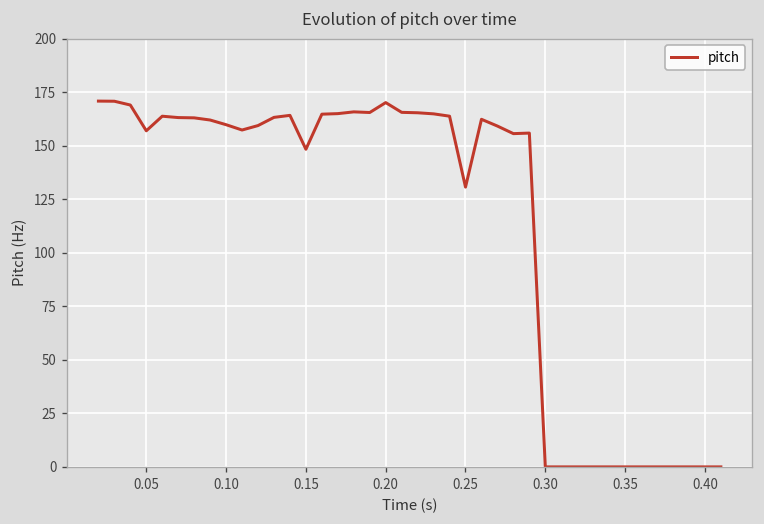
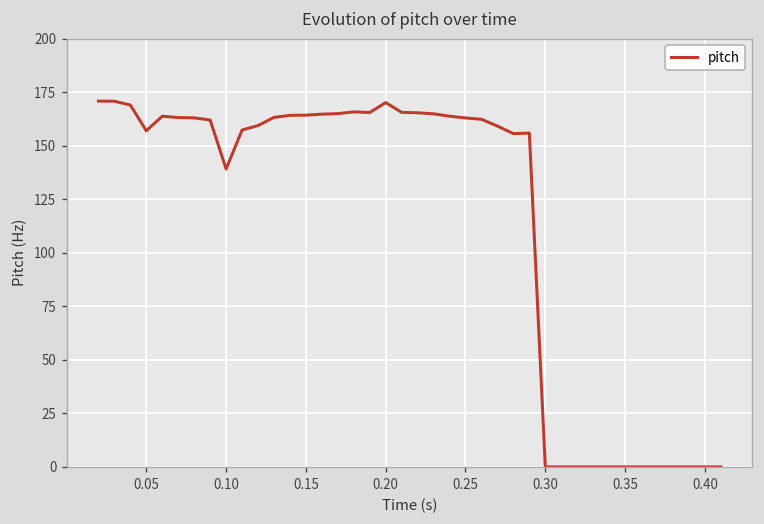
  {
    "0.05": 157,
-   "0.10": 160,
-   "0.15": 148,
+   "0.10": 139,
+   "0.15": 164,
    "0.20": 170,
-   "0.25": 131,
+   "0.25": 163,
    "0.30": 0,
    "0.35": 0,
    "0.40": 0
  }
